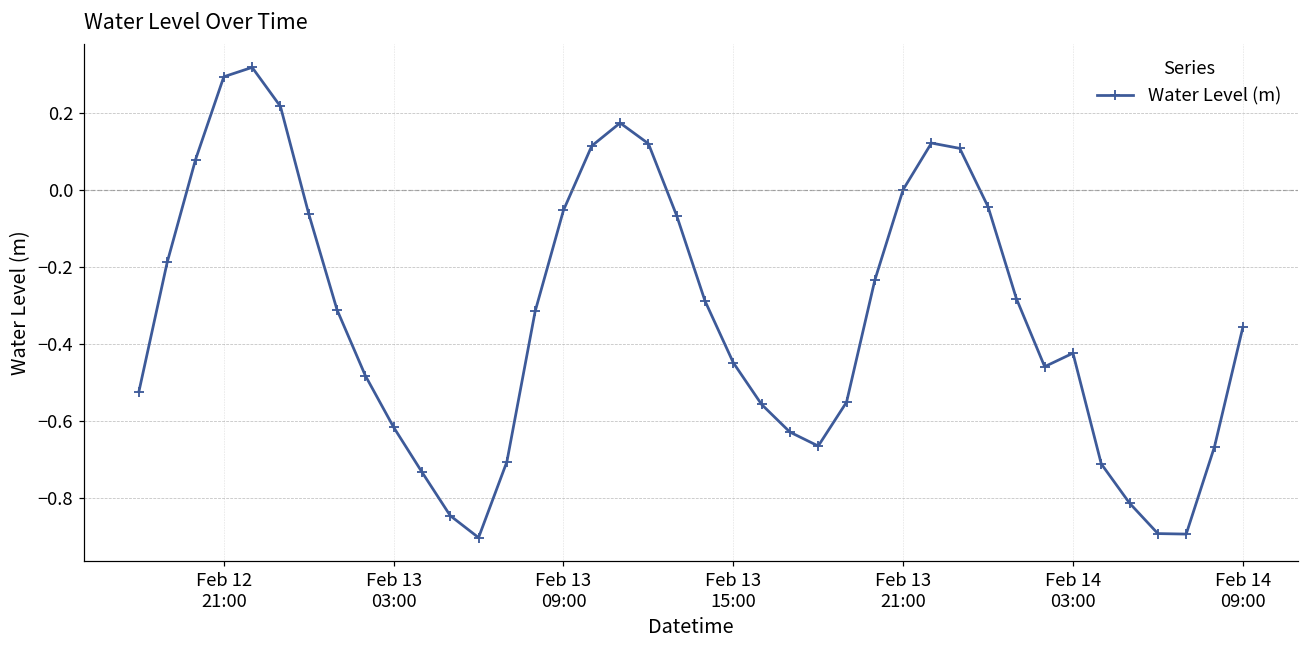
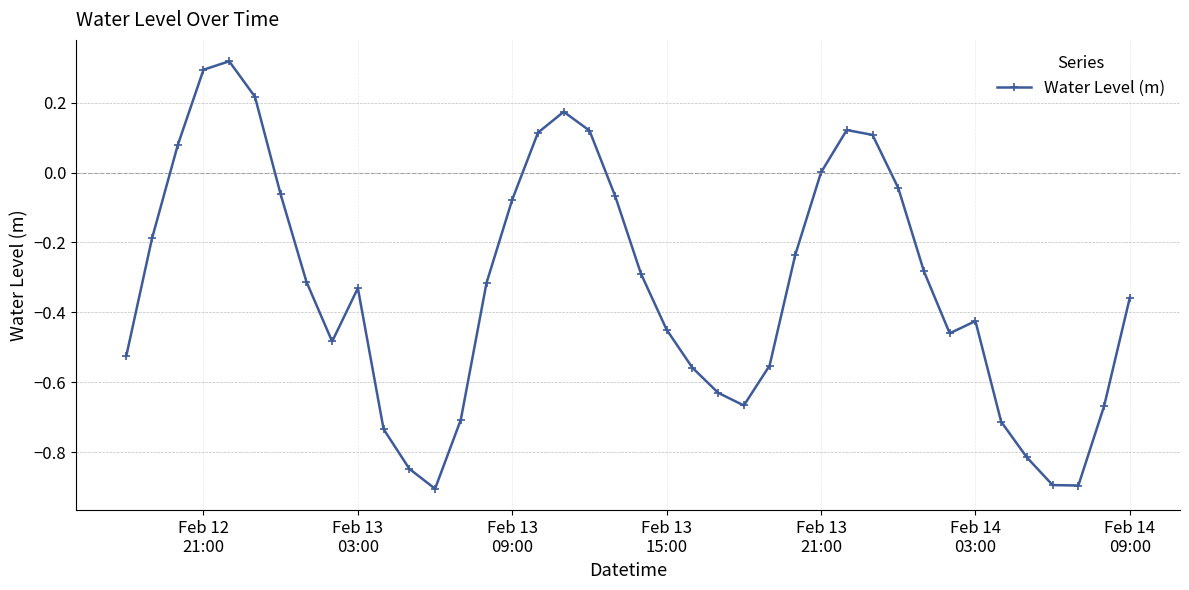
  {
    "Feb 12 21:00": 0.29,
-   "Feb 13 03:00": -0.62,
-   "Feb 13 09:00": -0.05,
+   "Feb 13 03:00": -0.33,
+   "Feb 13 09:00": -0.08,
    "Feb 13 15:00": -0.45,
    "Feb 13 21:00": 0.00,
    "Feb 14 03:00": -0.42,
    "Feb 14 09:00": -0.36
  }
